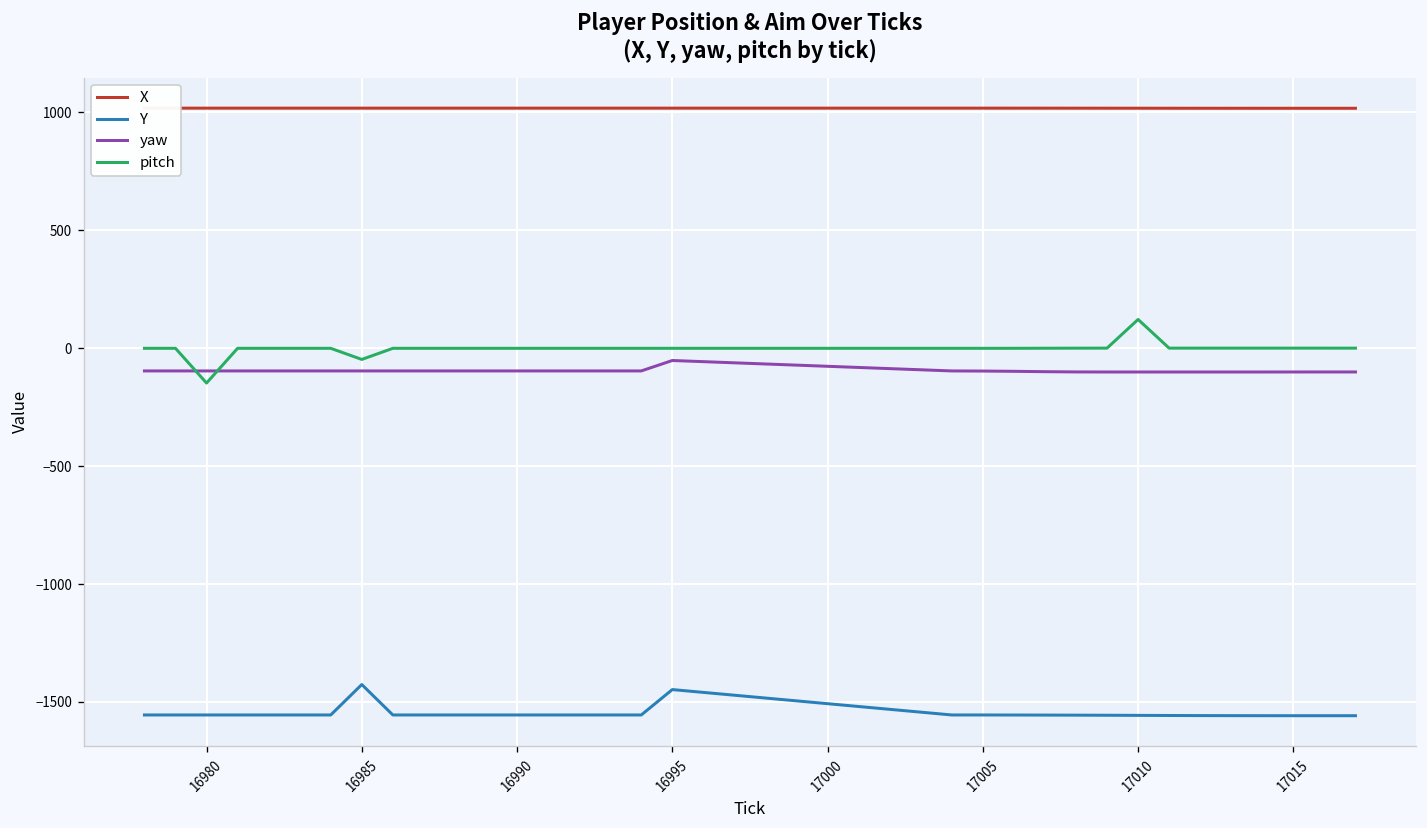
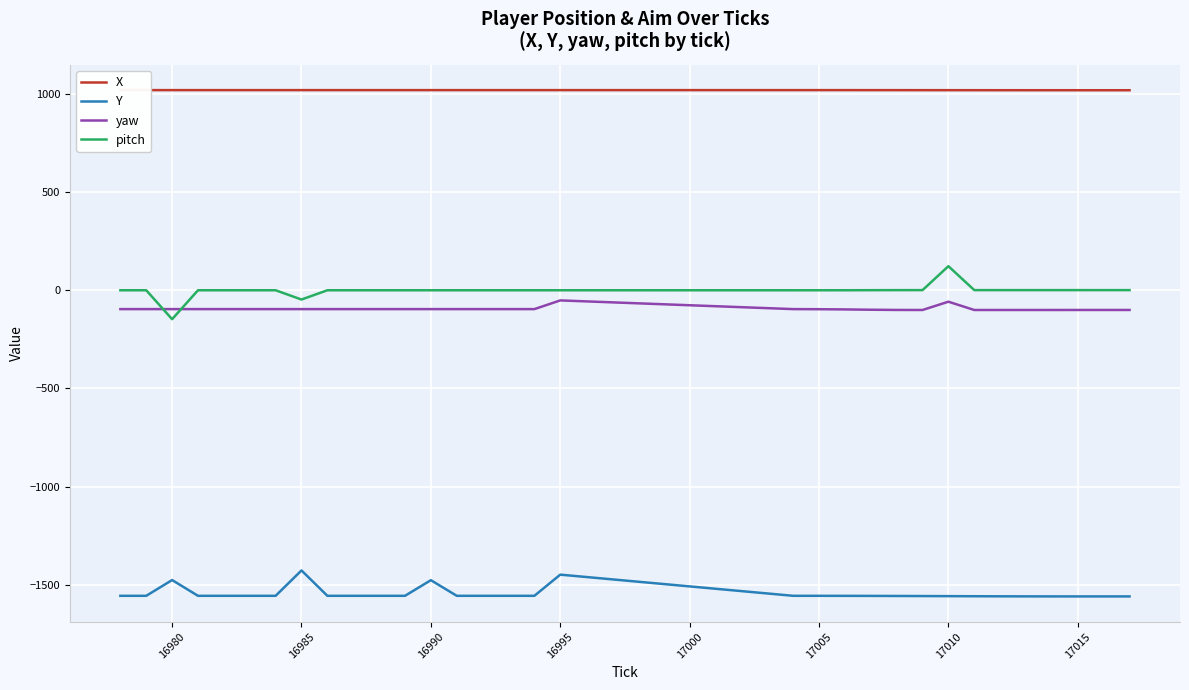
  {
    "X": {
      "16980": 1020,
      "16985": 1020,
      "16990": 1020,
      "16995": 1020,
      "17005": 1020,
      "17010": 1020,
      "17015": 1020
    },
    "Y": {
-     "16980": -1560,
+     "16980": -1480,
      "16985": -1430,
-     "16990": -1560,
+     "16990": -1480,
      "16995": -1450,
      "17005": -1560,
      "17010": -1560,
      "17015": -1560
    },
    "yaw": {
      "16980": -100,
      "16985": -100,
      "16990": -100,
      "16995": -50,
      "17005": -100,
-     "17010": -100,
+     "17010": -60,
      "17015": -100
    },
    "pitch": {
      "16980": -150,
      "16985": -50,
      "16990": 0,
      "16995": 0,
      "17005": 0,
      "17010": 120,
      "17015": 0
    }
  }
